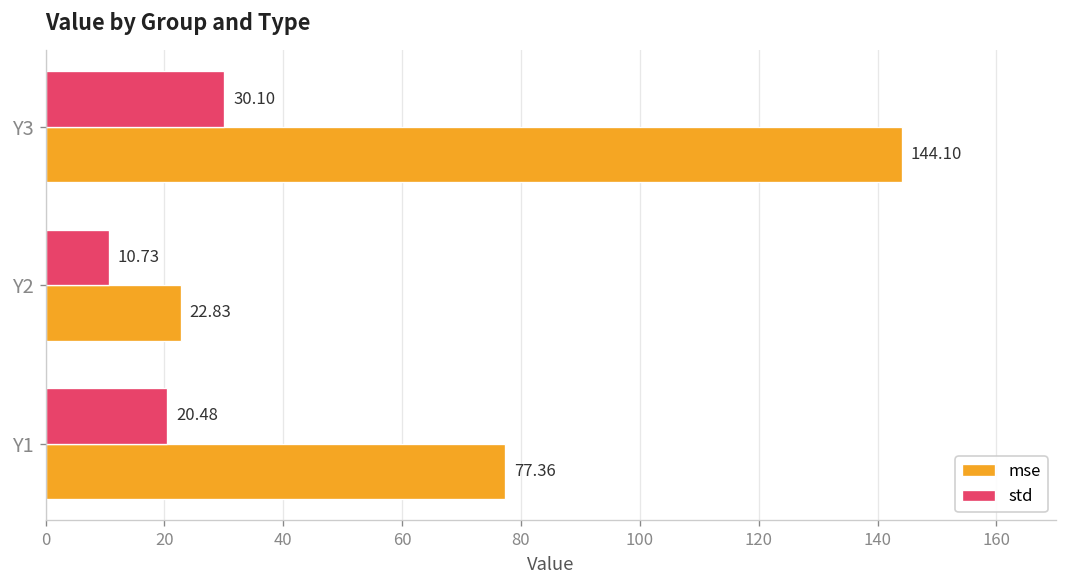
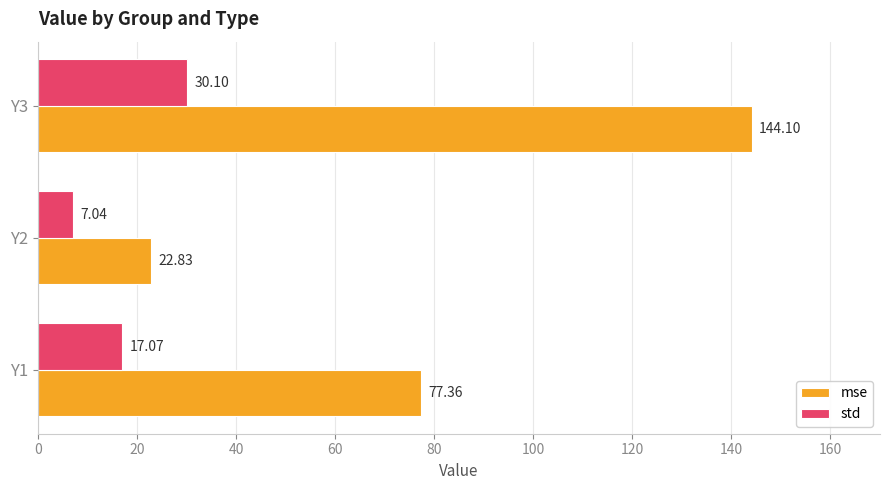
  {
    "mse": {
      "Y3": 144.10,
      "Y2": 22.83,
      "Y1": 77.36
    },
    "std": {
      "Y3": 30.10,
-     "Y2": 10.73,
-     "Y1": 20.48
+     "Y2": 7.04,
+     "Y1": 17.07
    }
  }
